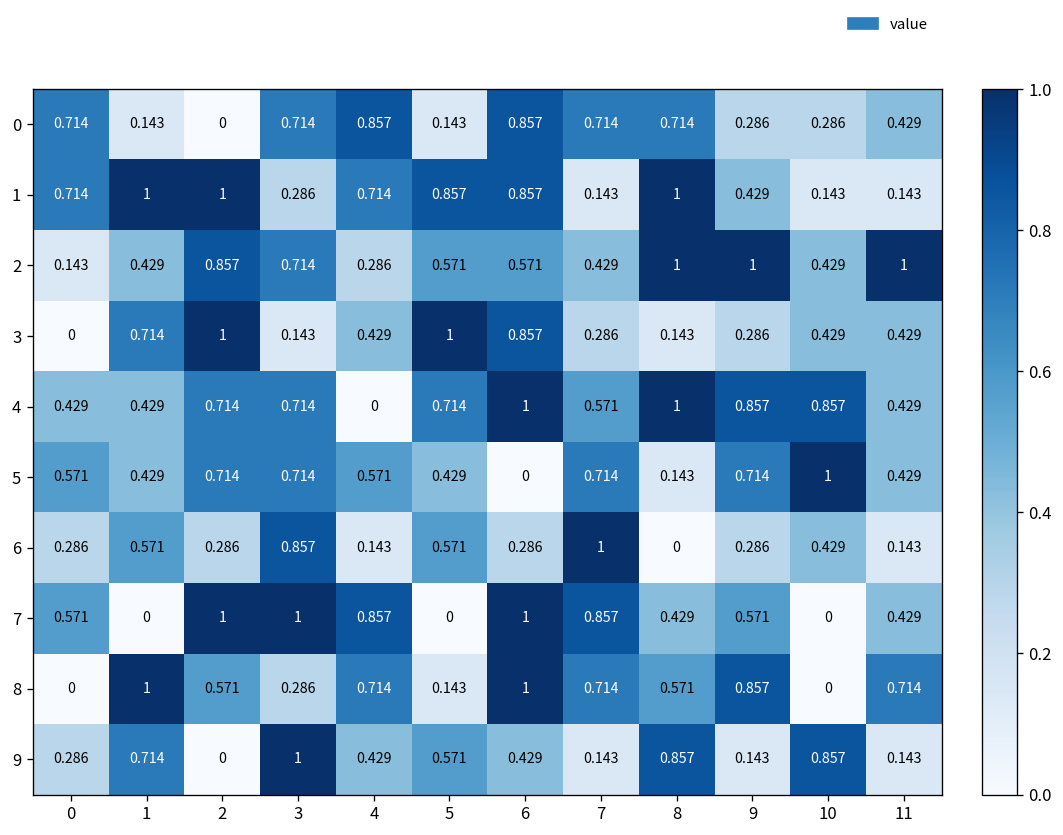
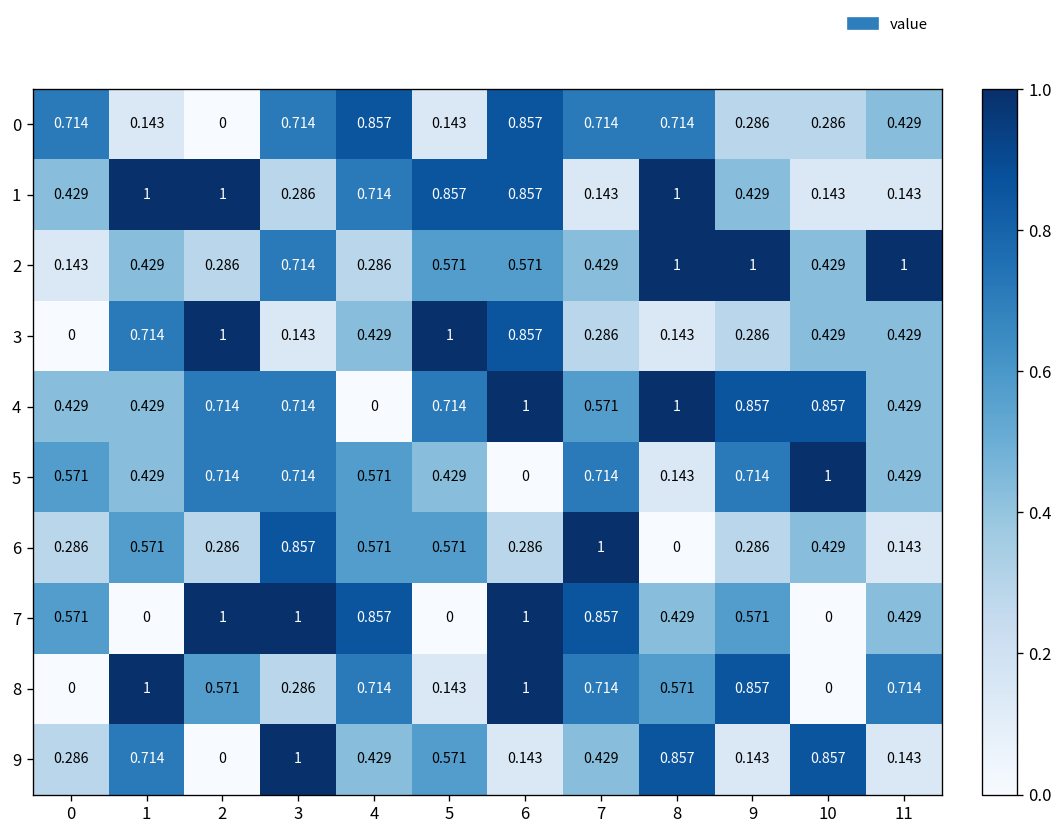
  {
    "0": {
      "0": 0.714,
      "1": 0.143,
      "2": 0,
      "3": 0.714,
      "4": 0.857,
      "5": 0.143,
      "6": 0.857,
      "7": 0.714,
      "8": 0.714,
      "9": 0.286,
      "10": 0.286,
      "11": 0.429
    },
    "1": {
-     "0": 0.714,
+     "0": 0.429,
      "1": 1,
      "2": 1,
      "3": 0.286,
      "4": 0.714,
      "5": 0.857,
      "6": 0.857,
      "7": 0.143,
      "8": 1,
      "9": 0.429,
      "10": 0.143,
      "11": 0.143
    },
    "2": {
      "0": 0.143,
      "1": 0.429,
-     "2": 0.857,
+     "2": 0.286,
      "3": 0.714,
      "4": 0.286,
      "5": 0.571,
      "6": 0.571,
      "7": 0.429,
      "8": 1,
      "9": 1,
      "10": 0.429,
      "11": 1
    },
    "3": {
      "0": 0,
      "1": 0.714,
      "2": 1,
      "3": 0.143,
      "4": 0.429,
      "5": 1,
      "6": 0.857,
      "7": 0.286,
      "8": 0.143,
      "9": 0.286,
      "10": 0.429,
      "11": 0.429
    },
    "4": {
      "0": 0.429,
      "1": 0.429,
      "2": 0.714,
      "3": 0.714,
      "4": 0,
      "5": 0.714,
      "6": 1,
      "7": 0.571,
      "8": 1,
      "9": 0.857,
      "10": 0.857,
      "11": 0.429
    },
    "5": {
      "0": 0.571,
      "1": 0.429,
      "2": 0.714,
      "3": 0.714,
      "4": 0.571,
      "5": 0.429,
      "6": 0,
      "7": 0.714,
      "8": 0.143,
      "9": 0.714,
      "10": 1,
      "11": 0.429
    },
    "6": {
      "0": 0.286,
      "1": 0.571,
      "2": 0.286,
      "3": 0.857,
-     "4": 0.143,
+     "4": 0.571,
      "5": 0.571,
      "6": 0.286,
      "7": 1,
      "8": 0,
      "9": 0.286,
      "10": 0.429,
      "11": 0.143
    },
    "7": {
      "0": 0.571,
      "1": 0,
      "2": 1,
      "3": 1,
      "4": 0.857,
      "5": 0,
      "6": 1,
      "7": 0.857,
      "8": 0.429,
      "9": 0.571,
      "10": 0,
      "11": 0.429
    },
    "8": {
      "0": 0,
      "1": 1,
      "2": 0.571,
      "3": 0.286,
      "4": 0.714,
      "5": 0.143,
      "6": 1,
      "7": 0.714,
      "8": 0.571,
      "9": 0.857,
      "10": 0,
      "11": 0.714
    },
    "9": {
      "0": 0.286,
      "1": 0.714,
      "2": 0,
      "3": 1,
      "4": 0.429,
      "5": 0.571,
-     "6": 0.429,
-     "7": 0.143,
+     "6": 0.143,
+     "7": 0.429,
      "8": 0.857,
      "9": 0.143,
      "10": 0.857,
      "11": 0.143
    }
  }
